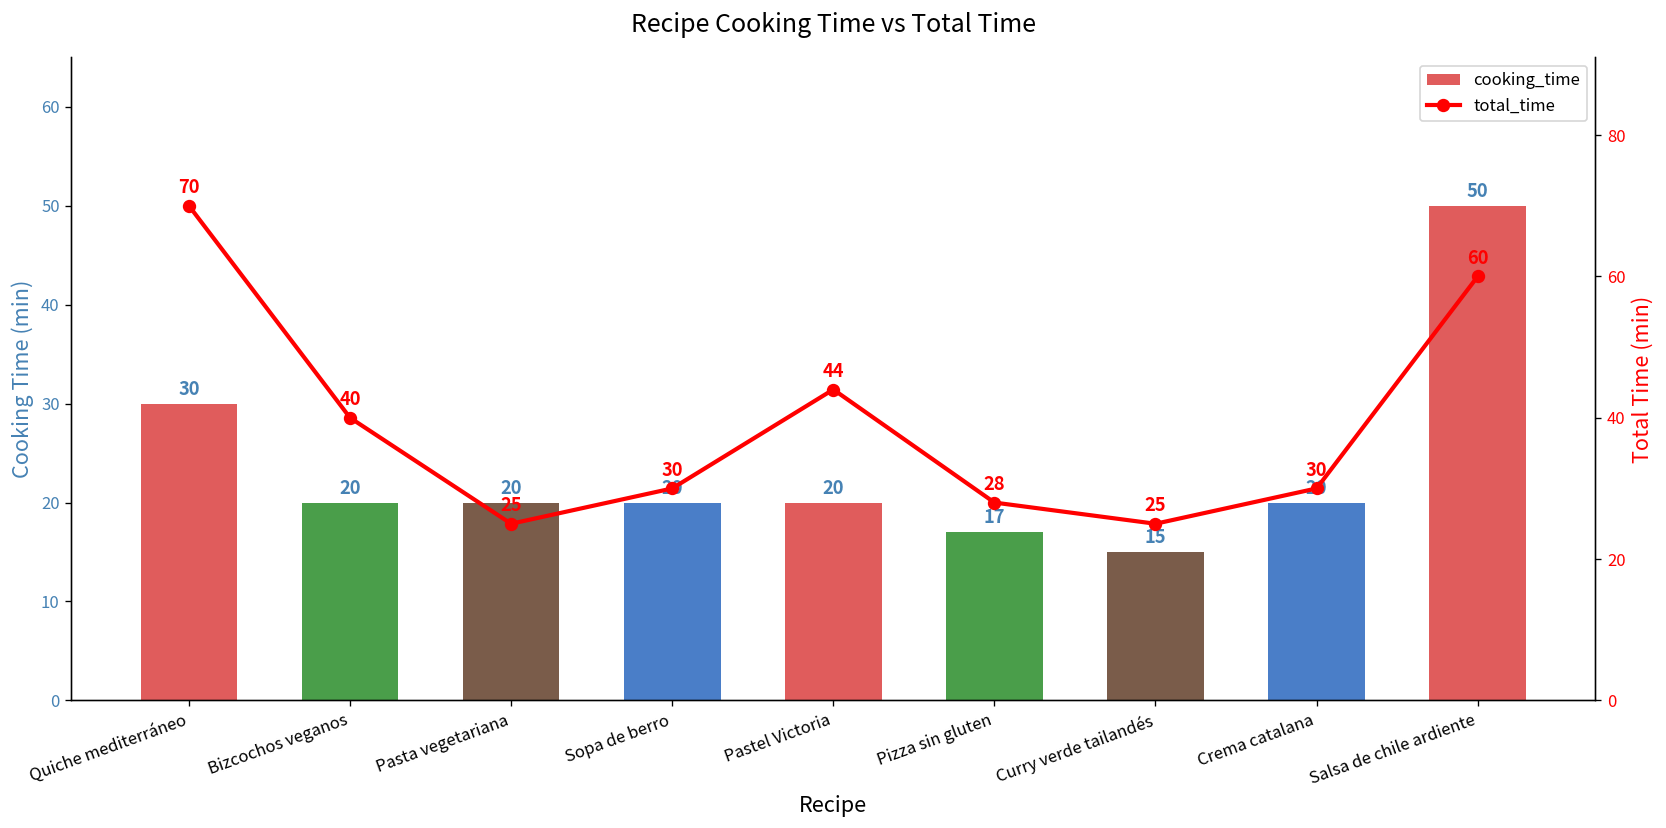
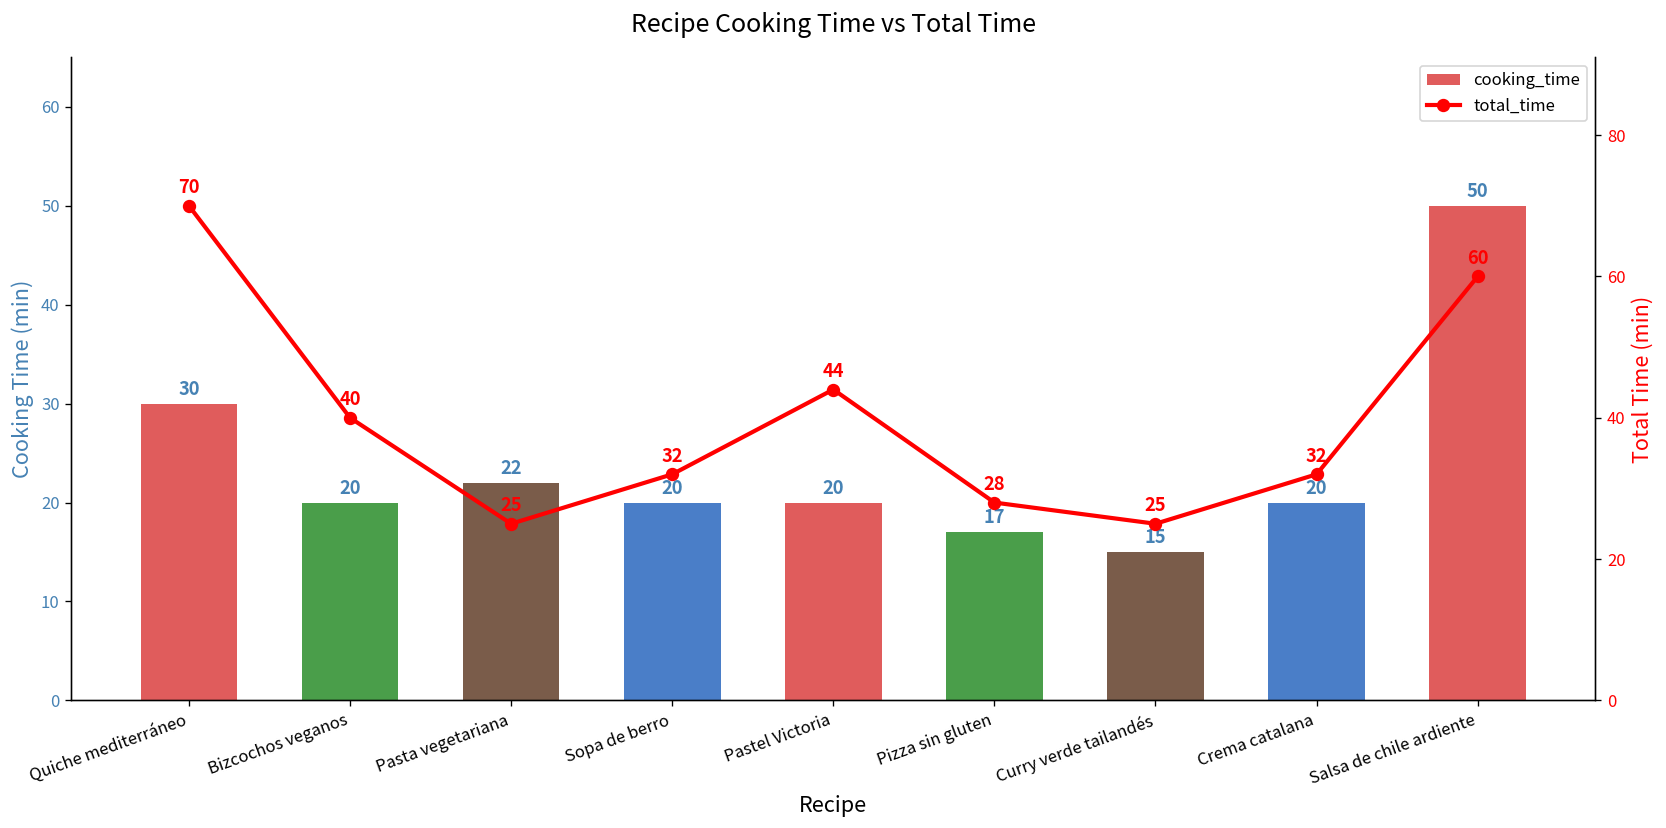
  {
    "cooking_time": {
      "Quiche mediterráneo": 30,
      "Bizcochos veganos": 20,
-     "Pasta vegetariana": 20,
+     "Pasta vegetariana": 22,
      "Sopa de berro": 20,
      "Pastel Victoria": 20,
      "Pizza sin gluten": 17,
      "Curry verde tailandés": 15,
      "Crema catalana": 20,
      "Salsa de chile ardiente": 50
    },
    "total_time": {
      "Quiche mediterráneo": 70,
      "Bizcochos veganos": 40,
      "Pasta vegetariana": 25,
-     "Sopa de berro": 30,
+     "Sopa de berro": 32,
      "Pastel Victoria": 44,
      "Pizza sin gluten": 28,
      "Curry verde tailandés": 25,
-     "Crema catalana": 30,
+     "Crema catalana": 32,
      "Salsa de chile ardiente": 60
    }
  }
